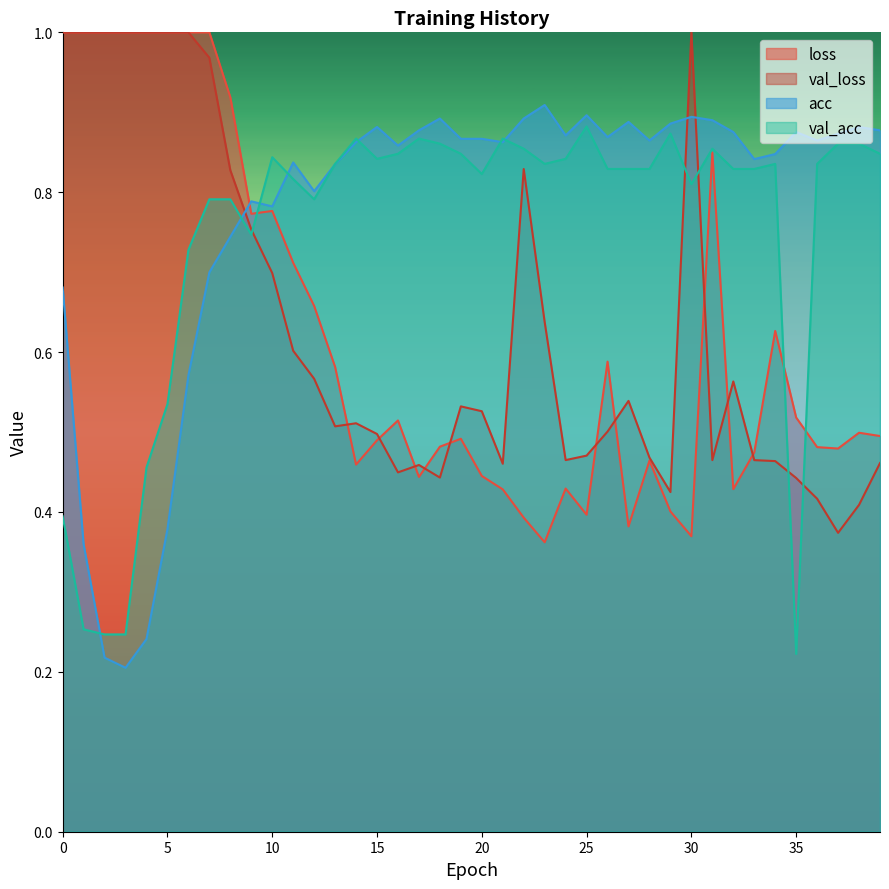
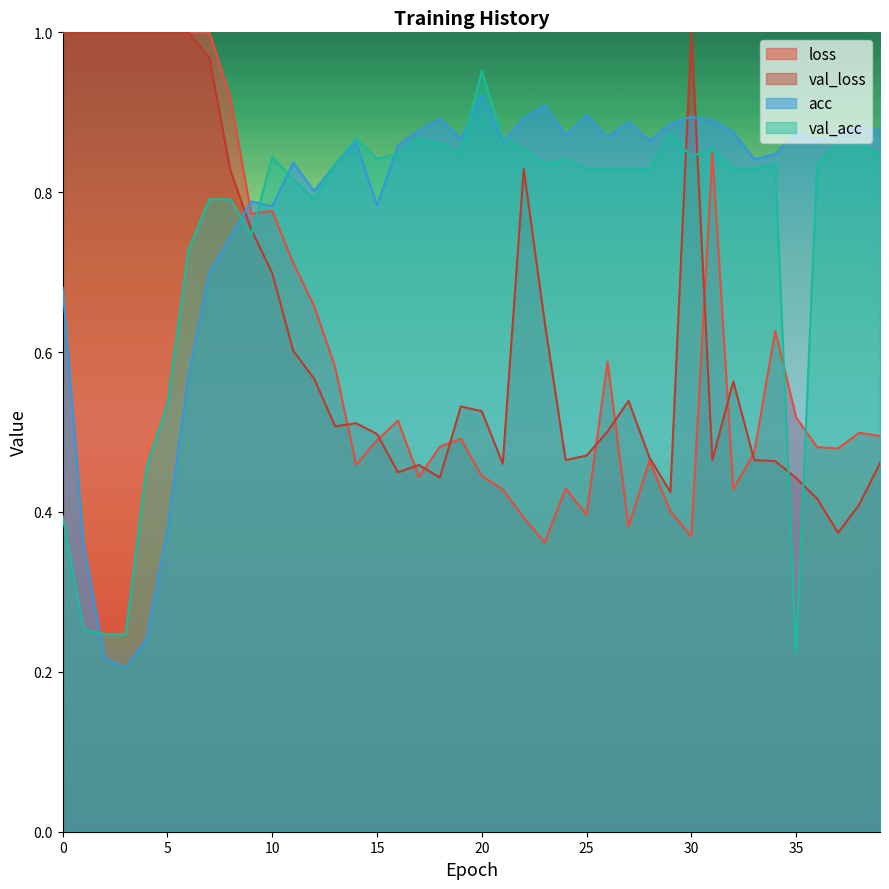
  {
    "acc": {
      "0": 0.68,
      "5": 0.38,
      "10": 0.78,
-     "15": 0.88,
-     "20": 0.87,
+     "15": 0.78,
+     "20": 0.92,
      "25": 0.90,
      "30": 0.89
    },
    "val_acc": {
      "0": 0.39,
      "5": 0.53,
      "10": 0.84,
      "15": 0.84,
-     "20": 0.82,
-     "25": 0.88,
-     "30": 0.81,
+     "20": 0.95,
+     "25": 0.83,
+     "30": 0.84,
      "35": 0.22
    }
  }
